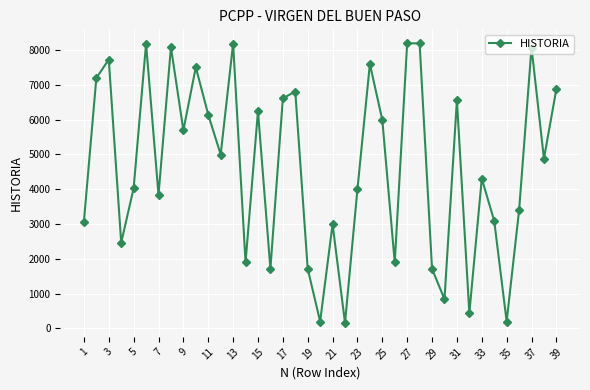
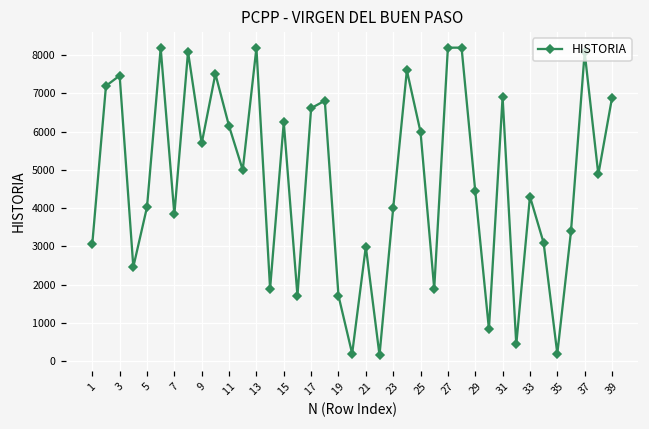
  {
    "1": 3100,
-   "3": 7700,
+   "3": 7500,
    "5": 4000,
    "7": 3800,
    "9": 5700,
    "11": 6100,
    "13": 8200,
    "15": 6200,
    "17": 6600,
    "19": 1700,
    "21": 3000,
    "23": 4000,
    "25": 6000,
    "27": 8200,
-   "29": 1700,
-   "31": 6600,
+   "29": 4400,
+   "31": 6900,
    "33": 4300,
    "35": 200,
    "39": 6900
  }
